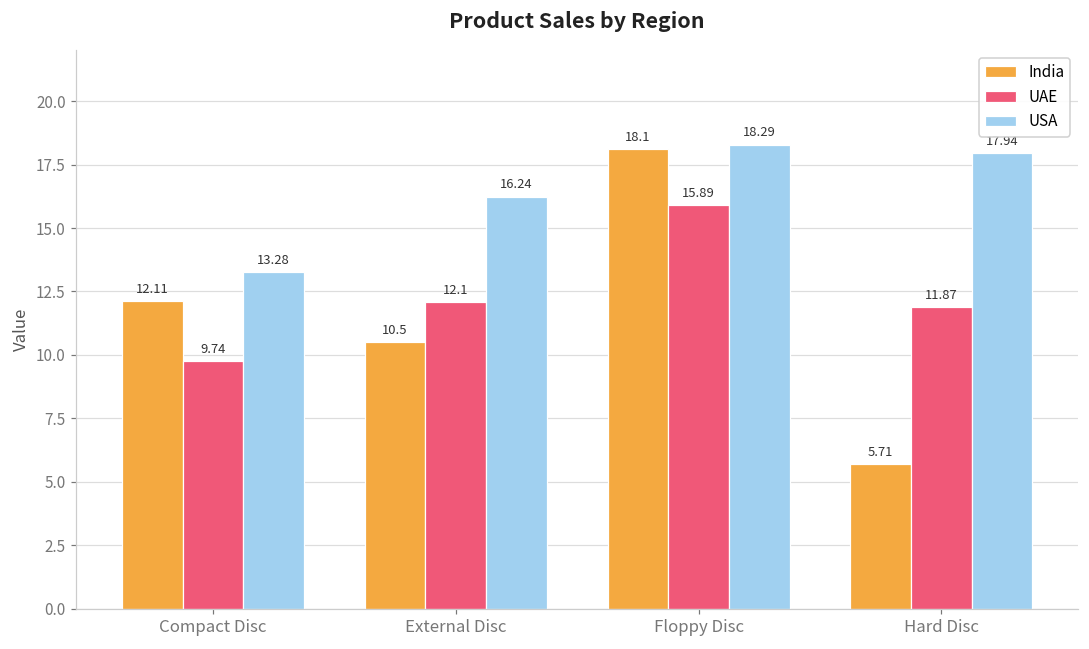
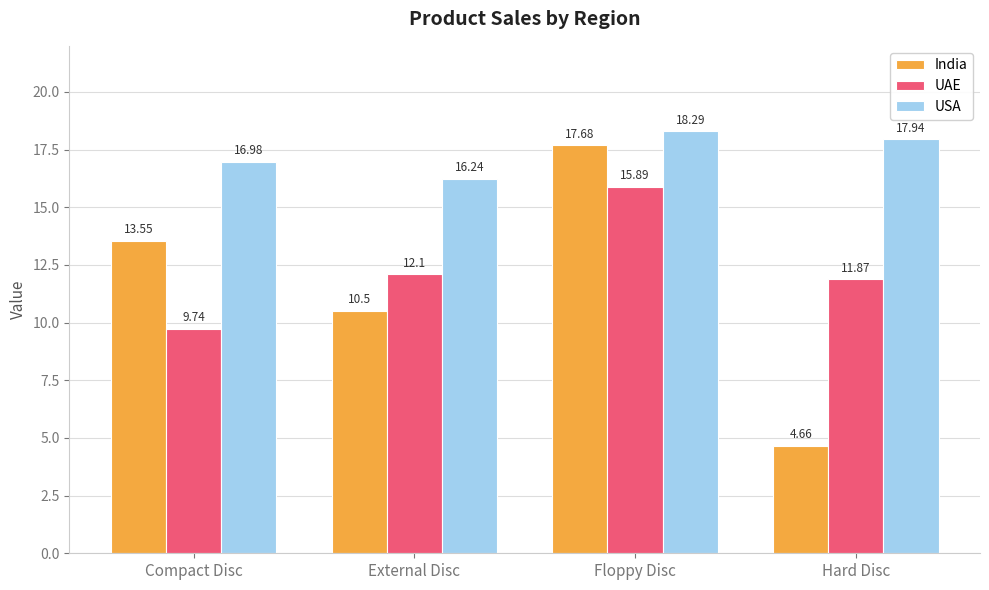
  {
    "India": {
-     "Compact Disc": 12.11,
+     "Compact Disc": 13.55,
      "External Disc": 10.5,
-     "Floppy Disc": 18.1,
-     "Hard Disc": 5.71
+     "Floppy Disc": 17.68,
+     "Hard Disc": 4.66
    },
    "UAE": {
      "Compact Disc": 9.74,
      "External Disc": 12.1,
      "Floppy Disc": 15.89,
      "Hard Disc": 11.87
    },
    "USA": {
-     "Compact Disc": 13.28,
+     "Compact Disc": 16.98,
      "External Disc": 16.24,
      "Floppy Disc": 18.29,
      "Hard Disc": 17.94
    }
  }
